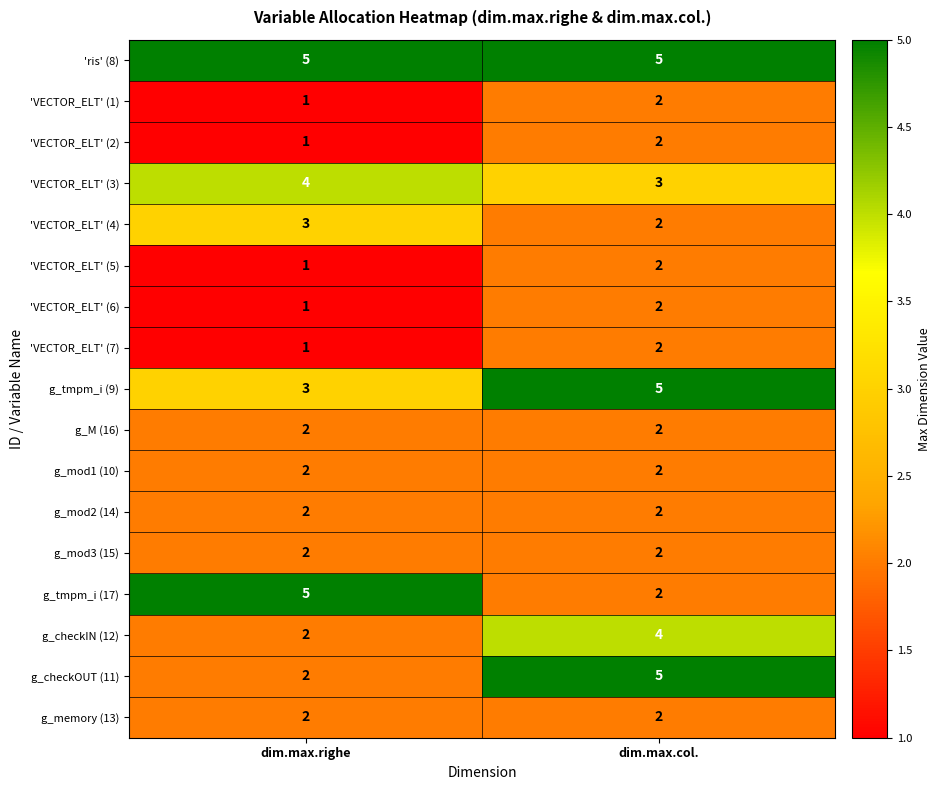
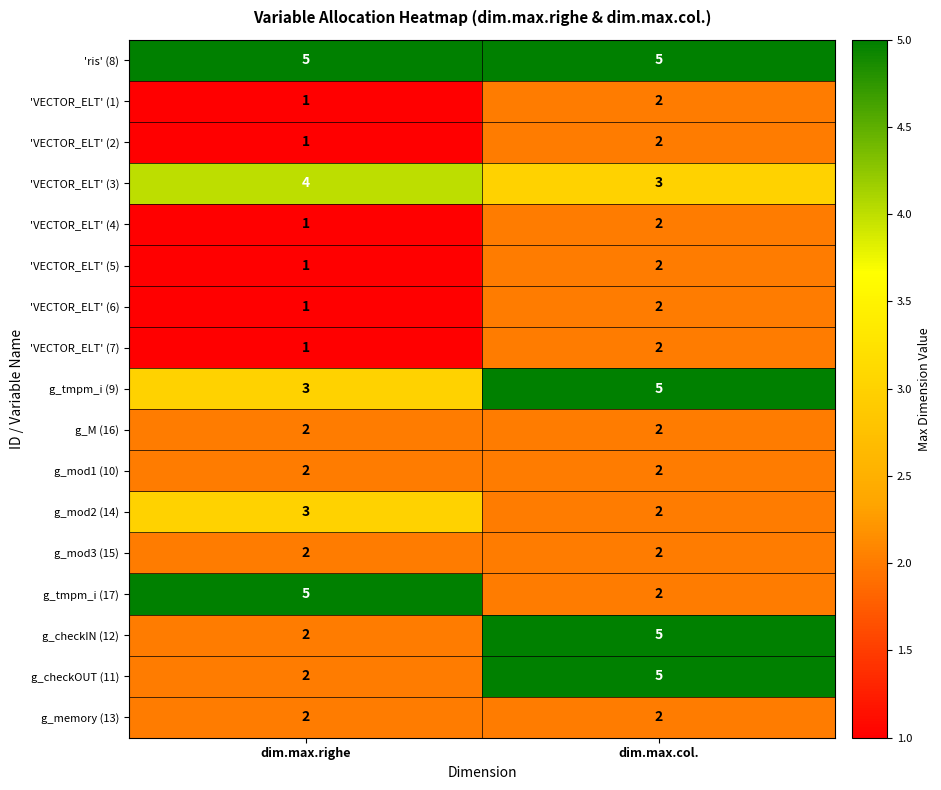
  {
    "'ris' (8)": {
      "dim.max.righe": 5,
      "dim.max.col.": 5
    },
    "'VECTOR_ELT' (1)": {
      "dim.max.righe": 1,
      "dim.max.col.": 2
    },
    "'VECTOR_ELT' (2)": {
      "dim.max.righe": 1,
      "dim.max.col.": 2
    },
    "'VECTOR_ELT' (3)": {
      "dim.max.righe": 4,
      "dim.max.col.": 3
    },
    "'VECTOR_ELT' (4)": {
-     "dim.max.righe": 3,
+     "dim.max.righe": 1,
      "dim.max.col.": 2
    },
    "'VECTOR_ELT' (5)": {
      "dim.max.righe": 1,
      "dim.max.col.": 2
    },
    "'VECTOR_ELT' (6)": {
      "dim.max.righe": 1,
      "dim.max.col.": 2
    },
    "'VECTOR_ELT' (7)": {
      "dim.max.righe": 1,
      "dim.max.col.": 2
    },
    "g_tmpm_i (9)": {
      "dim.max.righe": 3,
      "dim.max.col.": 5
    },
    "g_M (16)": {
      "dim.max.righe": 2,
      "dim.max.col.": 2
    },
    "g_mod1 (10)": {
      "dim.max.righe": 2,
      "dim.max.col.": 2
    },
    "g_mod2 (14)": {
-     "dim.max.righe": 2,
+     "dim.max.righe": 3,
      "dim.max.col.": 2
    },
    "g_mod3 (15)": {
      "dim.max.righe": 2,
      "dim.max.col.": 2
    },
    "g_tmpm_i (17)": {
      "dim.max.righe": 5,
      "dim.max.col.": 2
    },
    "g_checkIN (12)": {
      "dim.max.righe": 2,
-     "dim.max.col.": 4
+     "dim.max.col.": 5
    },
    "g_checkOUT (11)": {
      "dim.max.righe": 2,
      "dim.max.col.": 5
    },
    "g_memory (13)": {
      "dim.max.righe": 2,
      "dim.max.col.": 2
    }
  }
